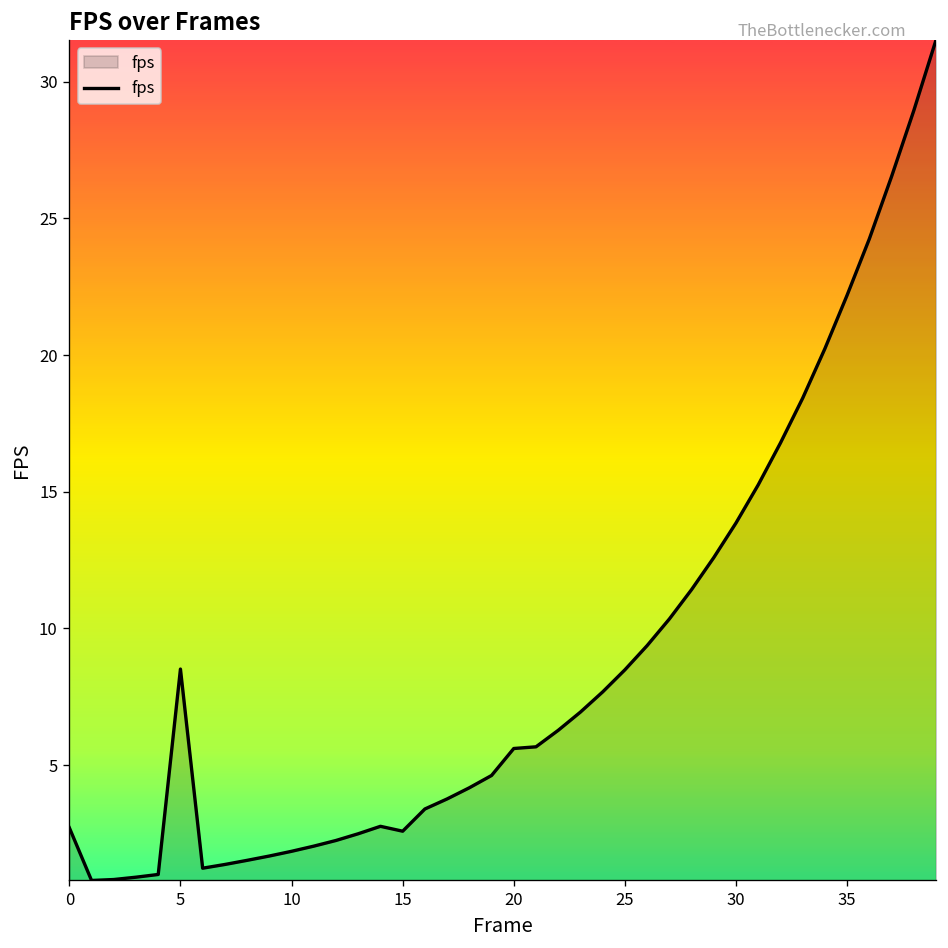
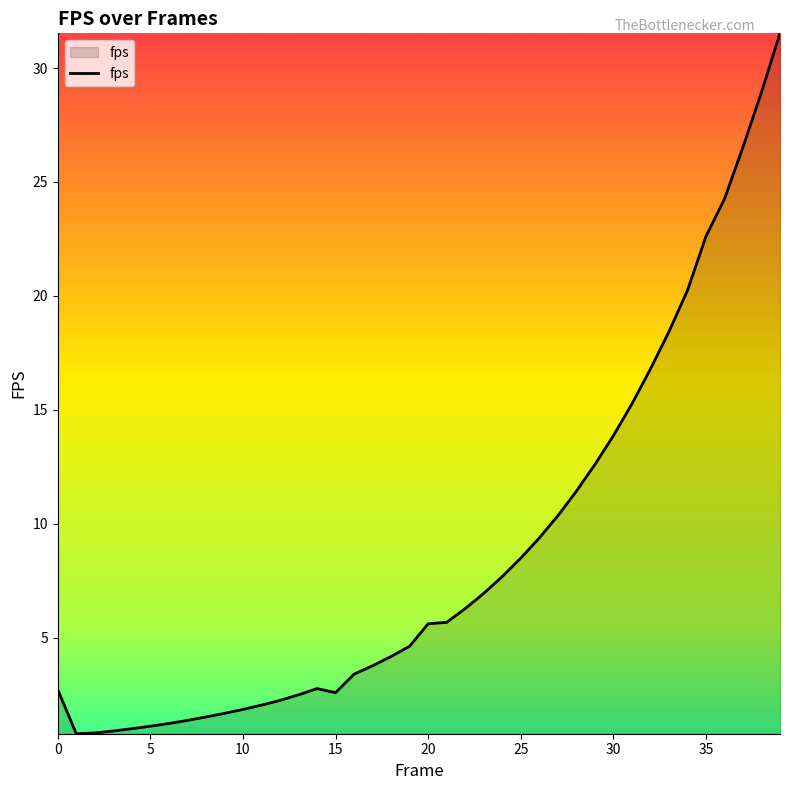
  {
    "0": 2.7,
-   "5": 8.5,
+   "5": 1.1,
    "10": 1.8,
    "15": 2.6,
    "20": 5.6,
    "25": 8.5,
    "30": 13.9,
-   "35": 22.2
+   "35": 22.6
  }
